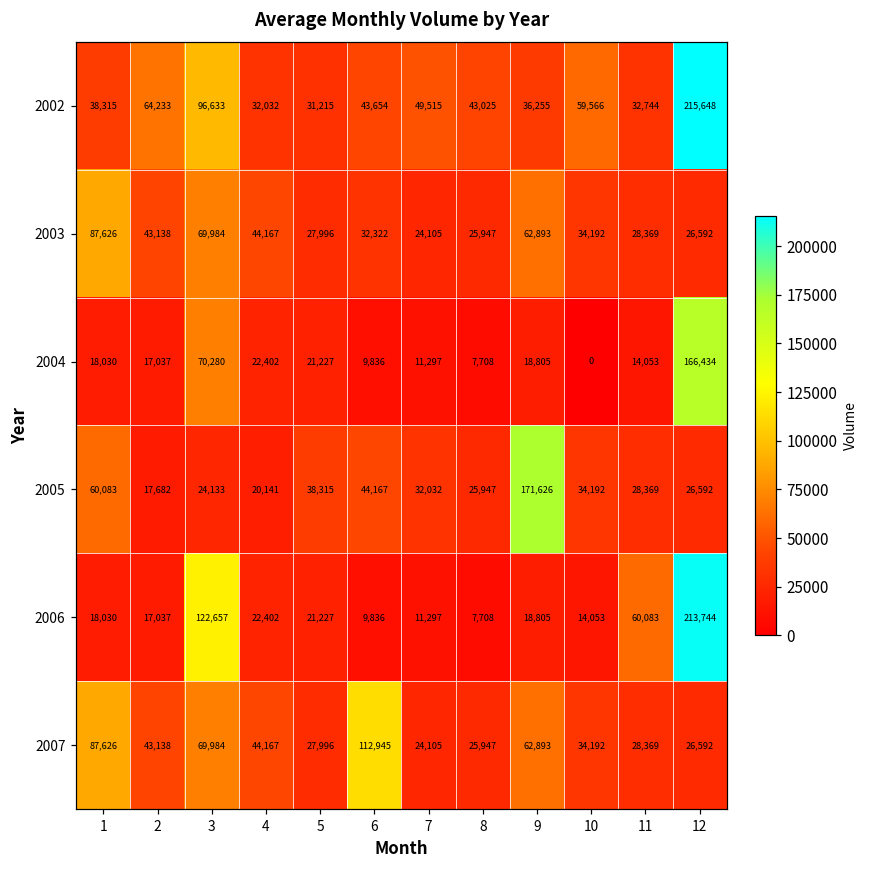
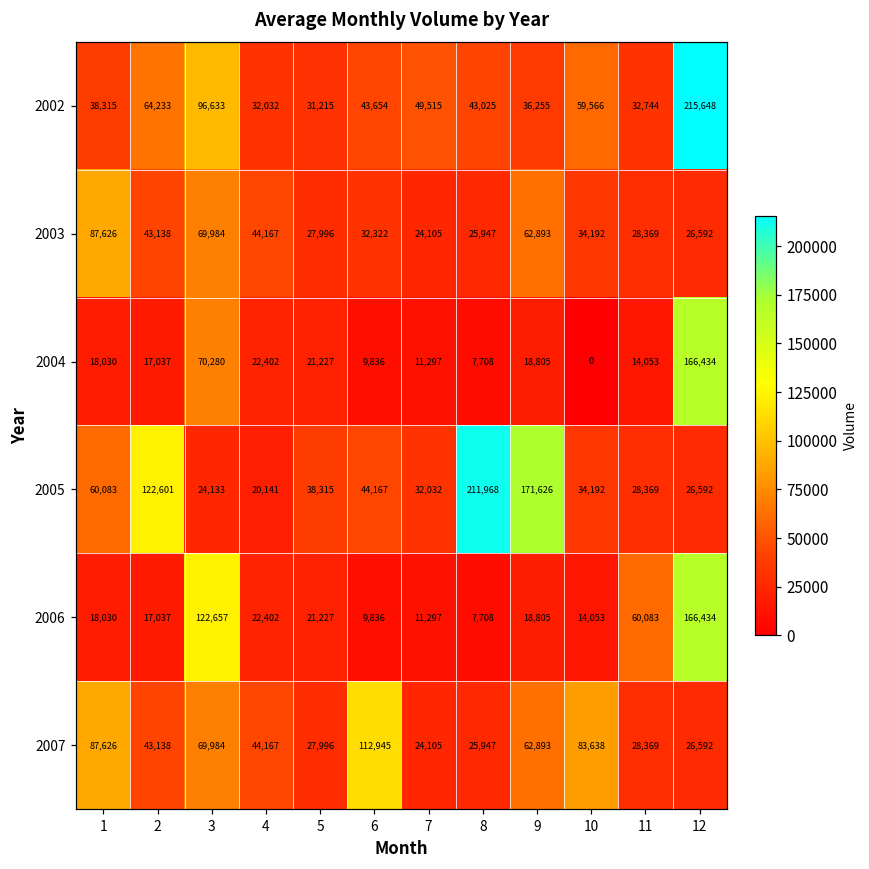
  {
    "2002": {
      "1": "38,315",
      "2": "64,233",
      "3": "96,633",
      "4": "32,032",
      "5": "31,215",
      "6": "43,654",
      "7": "49,515",
      "8": "43,025",
      "9": "36,255",
      "10": "59,566",
      "11": "32,744",
      "12": "215,648"
    },
    "2003": {
      "1": "87,626",
      "2": "43,138",
      "3": "69,984",
      "4": "44,167",
      "5": "27,996",
      "6": "32,322",
      "7": "24,105",
      "8": "25,947",
      "9": "62,893",
      "10": "34,192",
      "11": "28,369",
      "12": "26,592"
    },
    "2004": {
      "1": "18,030",
      "2": "17,037",
      "3": "70,280",
      "4": "22,402",
      "5": "21,227",
      "6": "9,836",
      "7": "11,297",
      "8": "7,708",
      "9": "18,805",
      "10": "0",
      "11": "14,053",
      "12": "166,434"
    },
    "2005": {
      "1": "60,083",
-     "2": "17,682",
+     "2": "122,601",
      "3": "24,133",
      "4": "20,141",
      "5": "38,315",
      "6": "44,167",
      "7": "32,032",
-     "8": "25,947",
+     "8": "211,968",
      "9": "171,626",
      "10": "34,192",
      "11": "28,369",
      "12": "26,592"
    },
    "2006": {
      "1": "18,030",
      "2": "17,037",
      "3": "122,657",
      "4": "22,402",
      "5": "21,227",
      "6": "9,836",
      "7": "11,297",
      "8": "7,708",
      "9": "18,805",
      "10": "14,053",
      "11": "60,083",
-     "12": "213,744"
+     "12": "166,434"
    },
    "2007": {
      "1": "87,626",
      "2": "43,138",
      "3": "69,984",
      "4": "44,167",
      "5": "27,996",
      "6": "112,945",
      "7": "24,105",
      "8": "25,947",
      "9": "62,893",
-     "10": "34,192",
+     "10": "83,638",
      "11": "28,369",
      "12": "26,592"
    }
  }
